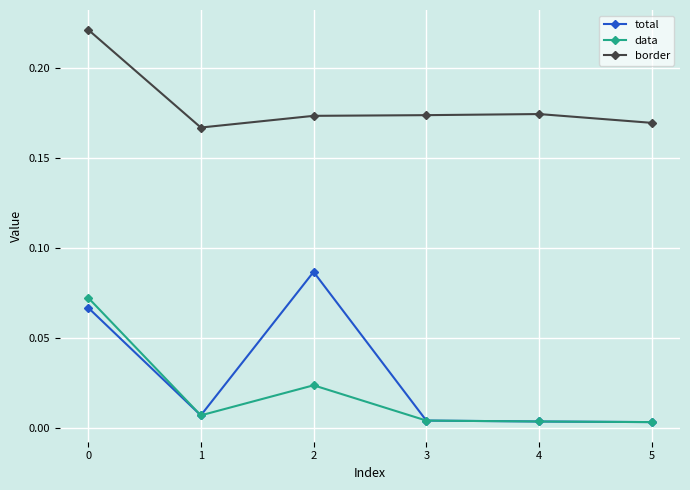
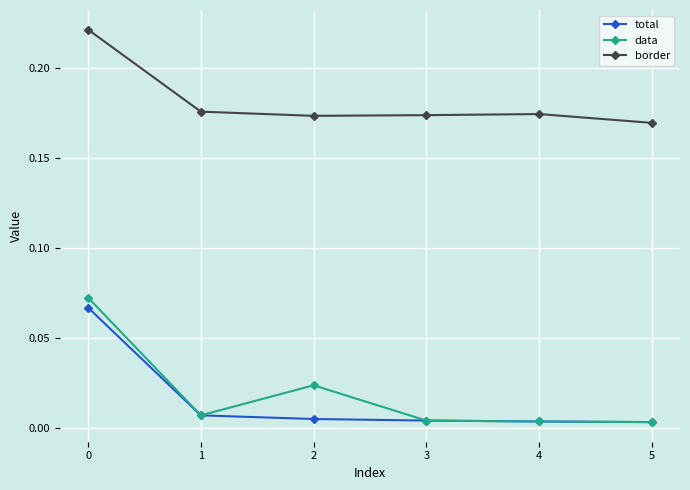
  {
    "total": {
      "0": 0.067,
-     "2": 0.087
+     "2": 0.005
    },
    "data": {
      "0": 0.073,
      "2": 0.024
    },
    "border": {
      "0": 0.222,
-     "1": 0.167,
+     "1": 0.176,
      "2": 0.174,
      "3": 0.174,
      "4": 0.175,
      "5": 0.170
    }
  }
